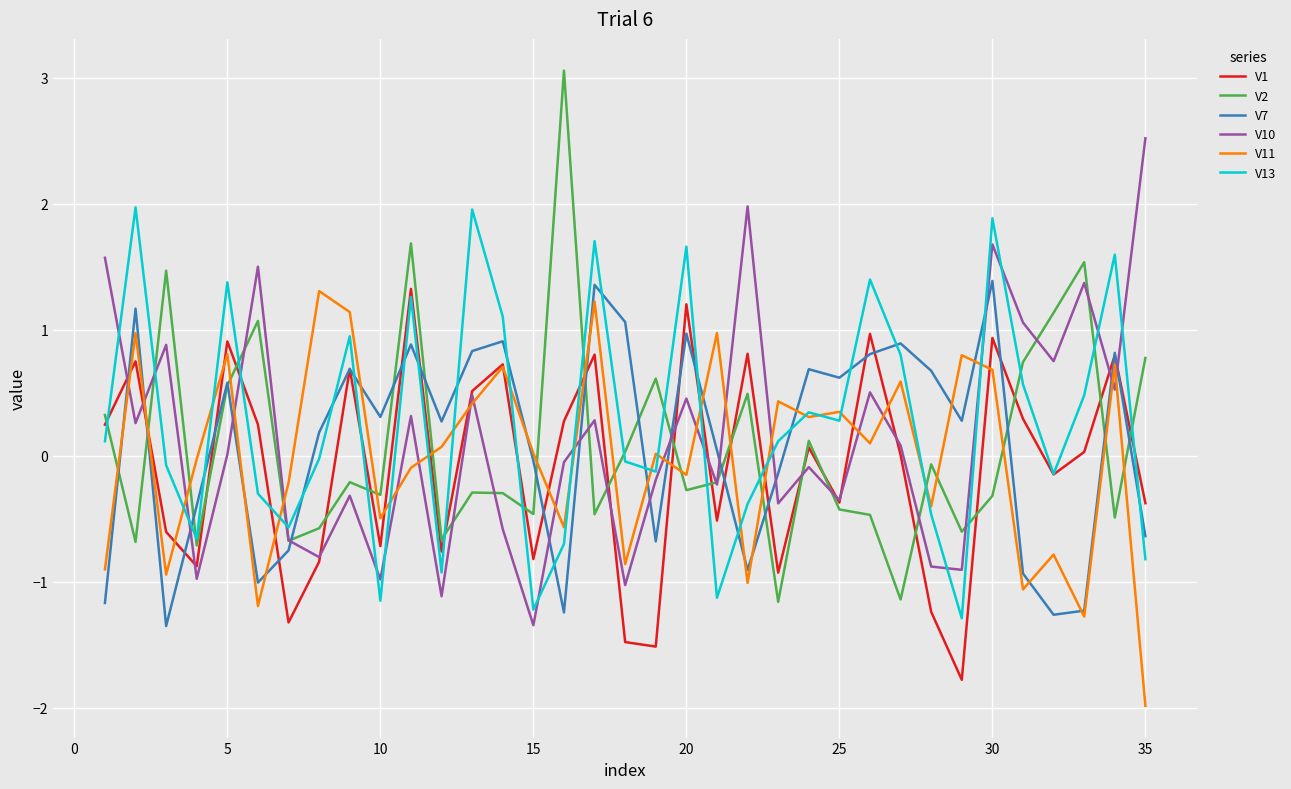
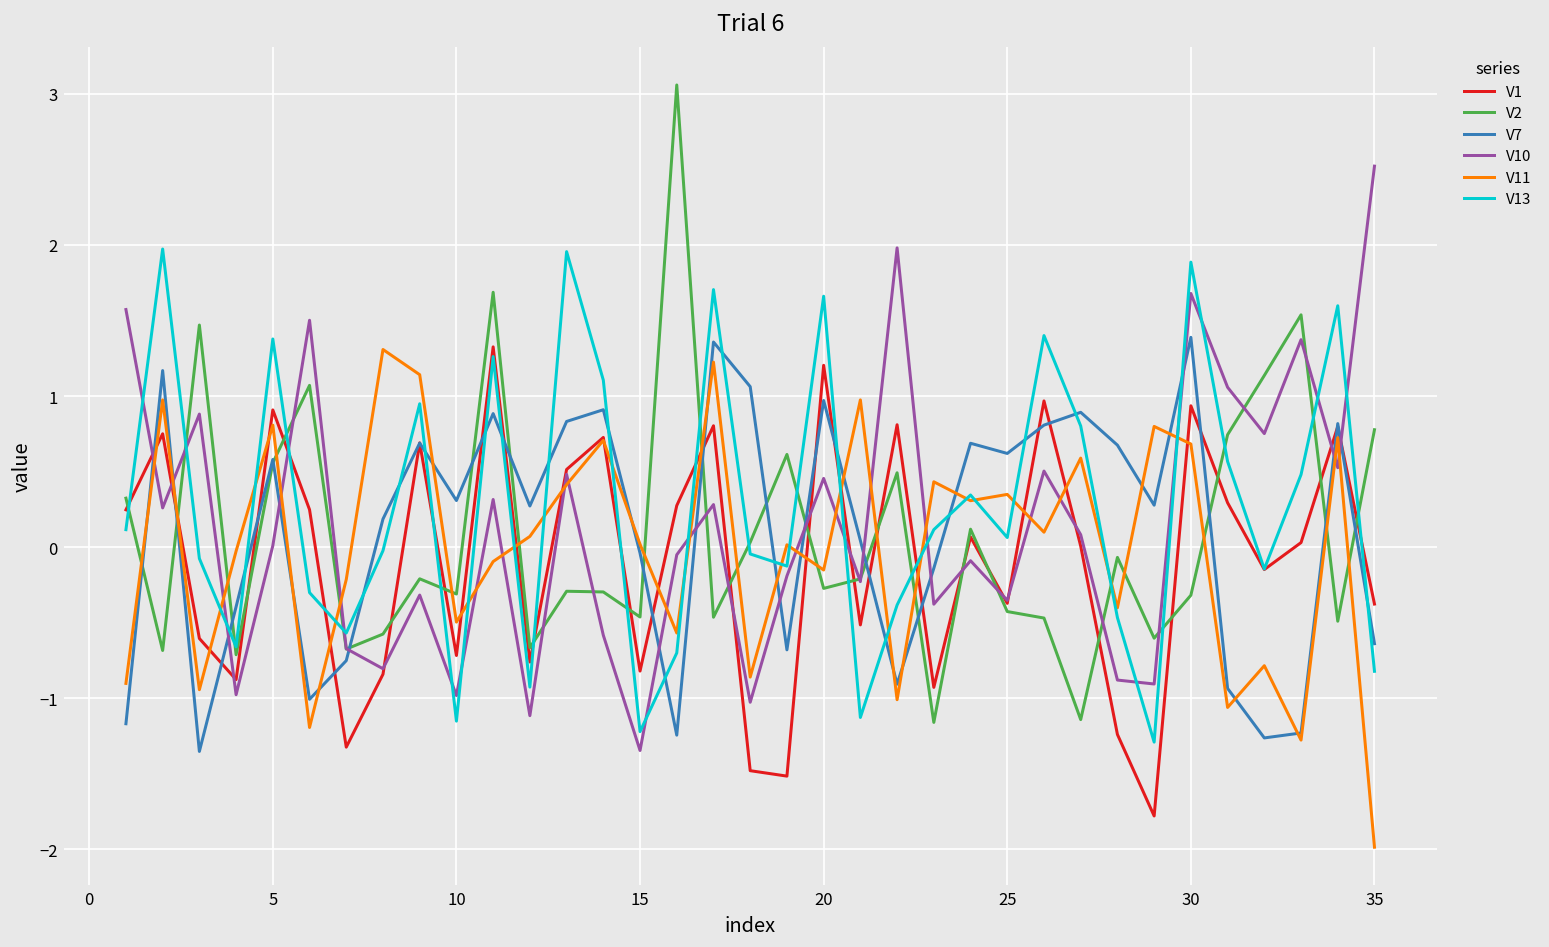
  {
    "V1": {
      "5": 0.91,
      "10": -0.72,
      "15": -0.82,
      "20": 1.20,
      "30": 0.94,
      "35": -0.38
    },
    "V2": {
      "5": 0.56,
      "10": -0.31,
      "15": -0.46,
      "20": -0.27,
      "25": -0.43,
      "30": -0.32,
      "35": 0.78
    },
    "V7": {
      "5": 0.58,
      "10": 0.31,
      "15": -0.04,
      "20": 0.97,
      "25": 0.62,
      "30": 1.39,
      "35": -0.64
    },
    "V10": {
      "5": 0.01,
      "10": -0.98,
      "15": -1.35,
      "20": 0.45,
      "30": 1.68,
      "35": 2.52
    },
    "V11": {
      "5": 0.81,
      "10": -0.50,
      "15": 0.02,
      "20": -0.15,
      "25": 0.35,
      "30": 0.68,
      "35": -1.99
    },
    "V13": {
      "5": 1.38,
      "10": -1.15,
      "15": -1.22,
      "20": 1.66,
-     "25": 0.28,
+     "25": 0.06,
      "30": 1.89,
      "35": -0.82
    }
  }
